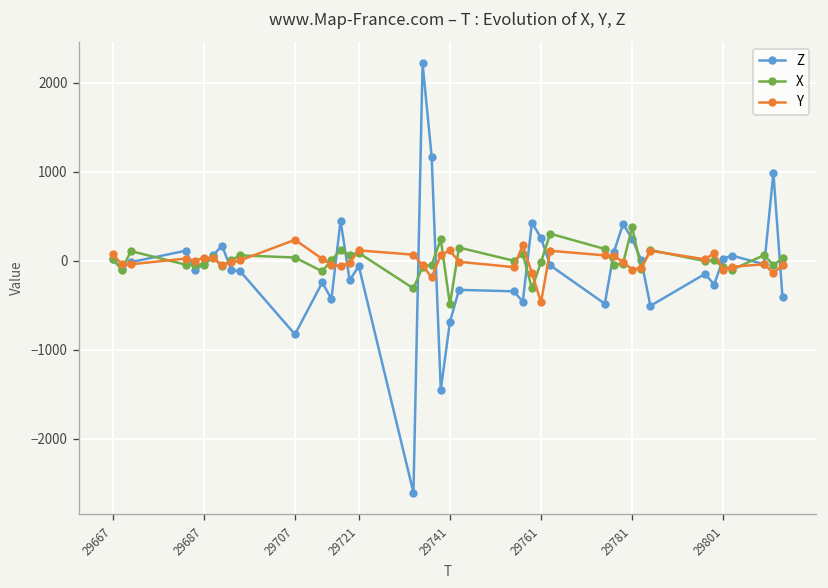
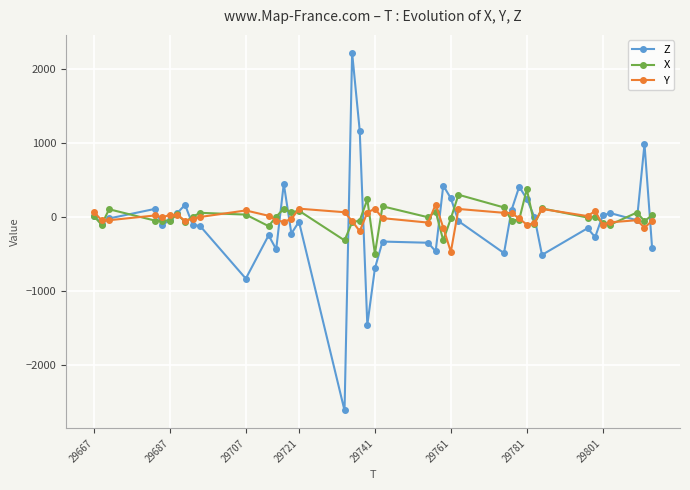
  {
    "Z": {
      "29707": -800,
      "29721": -100,
      "29741": -700,
      "29761": 300,
      "29781": 200,
      "29801": 0
    },
    "X": {
      "29707": 0,
      "29741": -500,
      "29761": 0,
      "29781": 400
    },
    "Y": {
      "29667": 100,
      "29687": 0,
-     "29707": 200,
+     "29707": 100,
      "29741": 100,
      "29761": -500,
      "29781": -100
    }
  }
